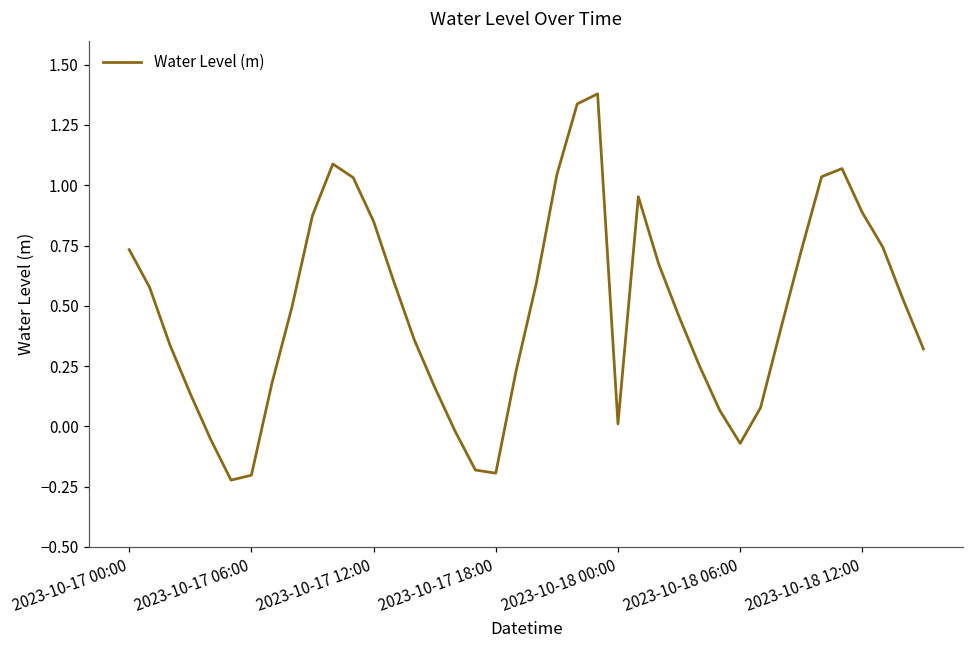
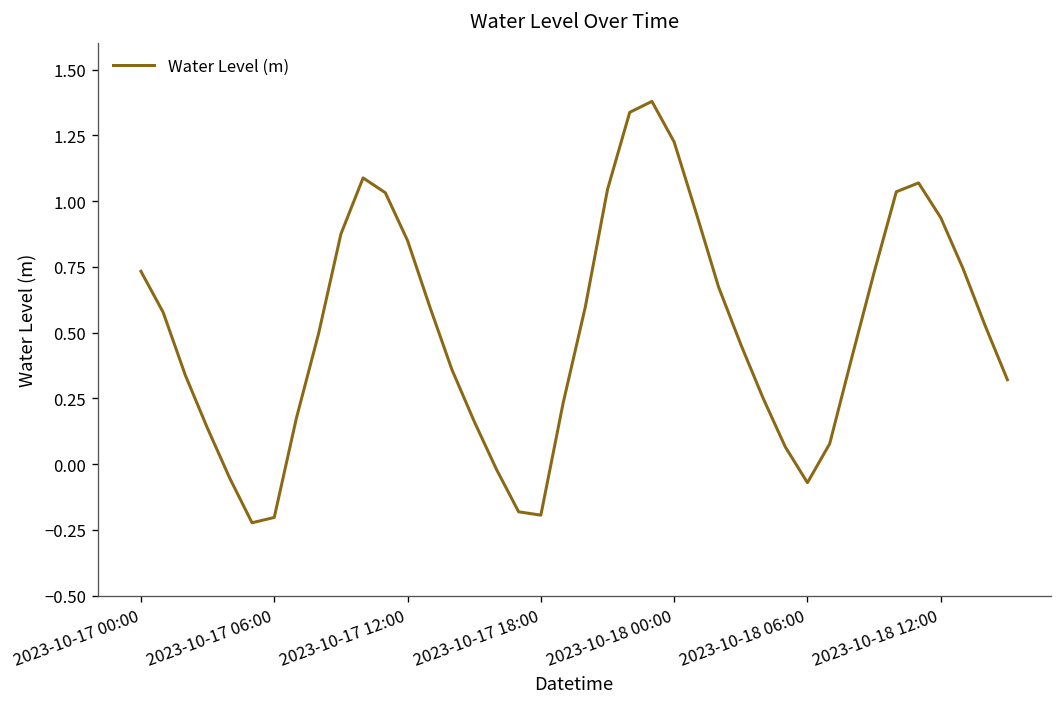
  {
    "2023-10-17 00:00": 0.73,
    "2023-10-17 06:00": -0.20,
    "2023-10-17 12:00": 0.85,
    "2023-10-17 18:00": -0.19,
-   "2023-10-18 00:00": 0.01,
+   "2023-10-18 00:00": 1.22,
    "2023-10-18 06:00": -0.07,
-   "2023-10-18 12:00": 0.89
+   "2023-10-18 12:00": 0.94
  }
